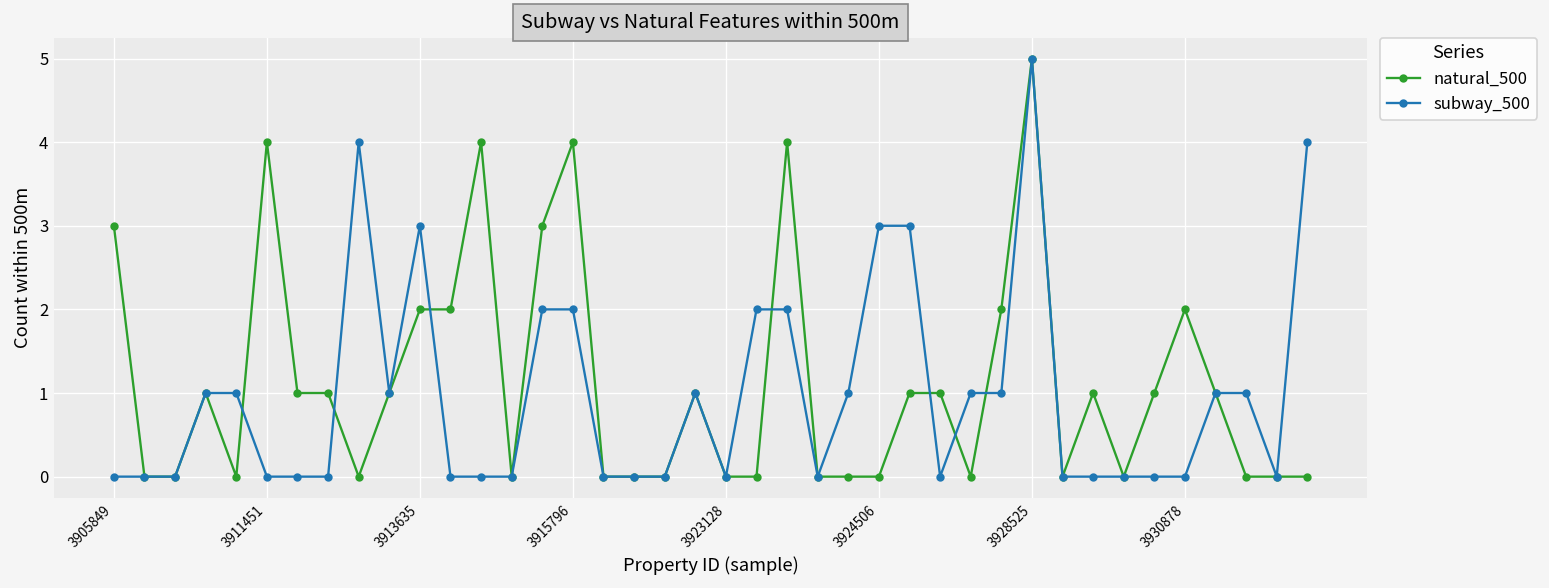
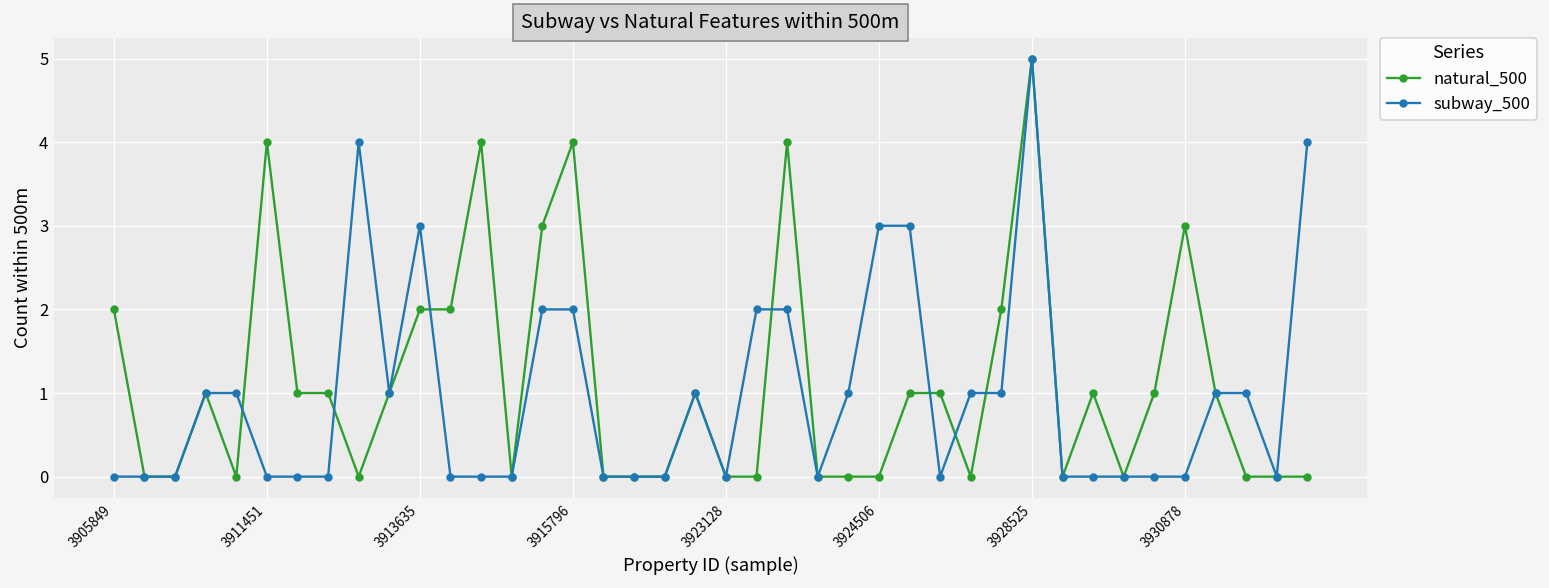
  {
    "natural_500": {
-     "3905849": 3,
+     "3905849": 2,
      "3911451": 4,
      "3913635": 2,
      "3915796": 4,
      "3924506": 0,
-     "3930878": 2
+     "3930878": 3
    },
    "subway_500": {
      "3905849": 0,
      "3911451": 0,
      "3913635": 3,
      "3915796": 2,
      "3924506": 3,
      "3930878": 0
    }
  }
